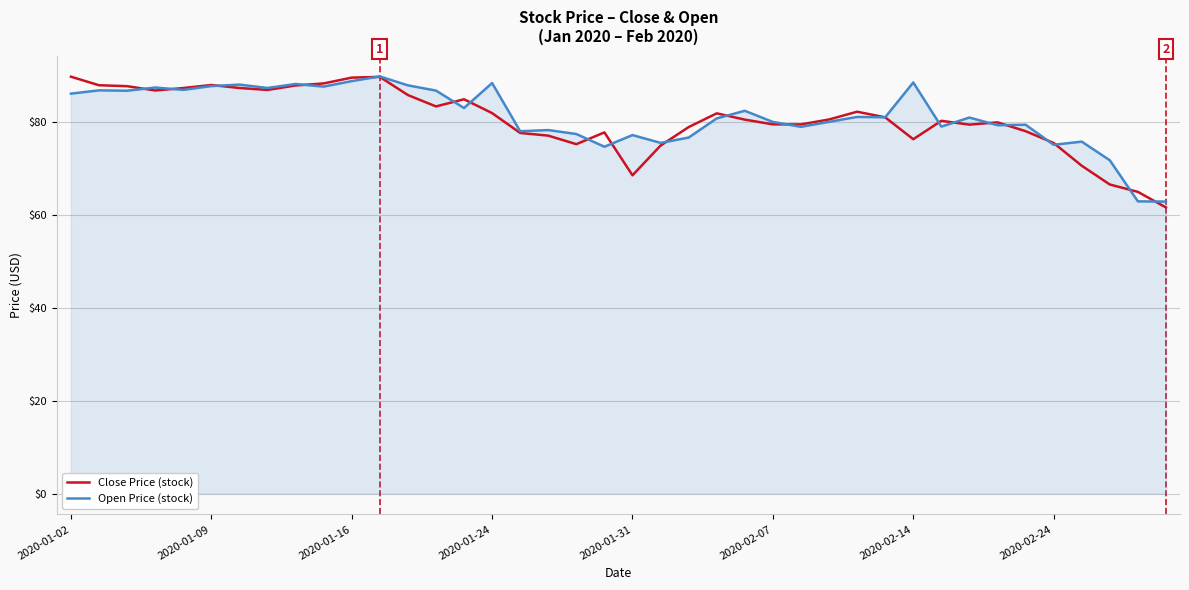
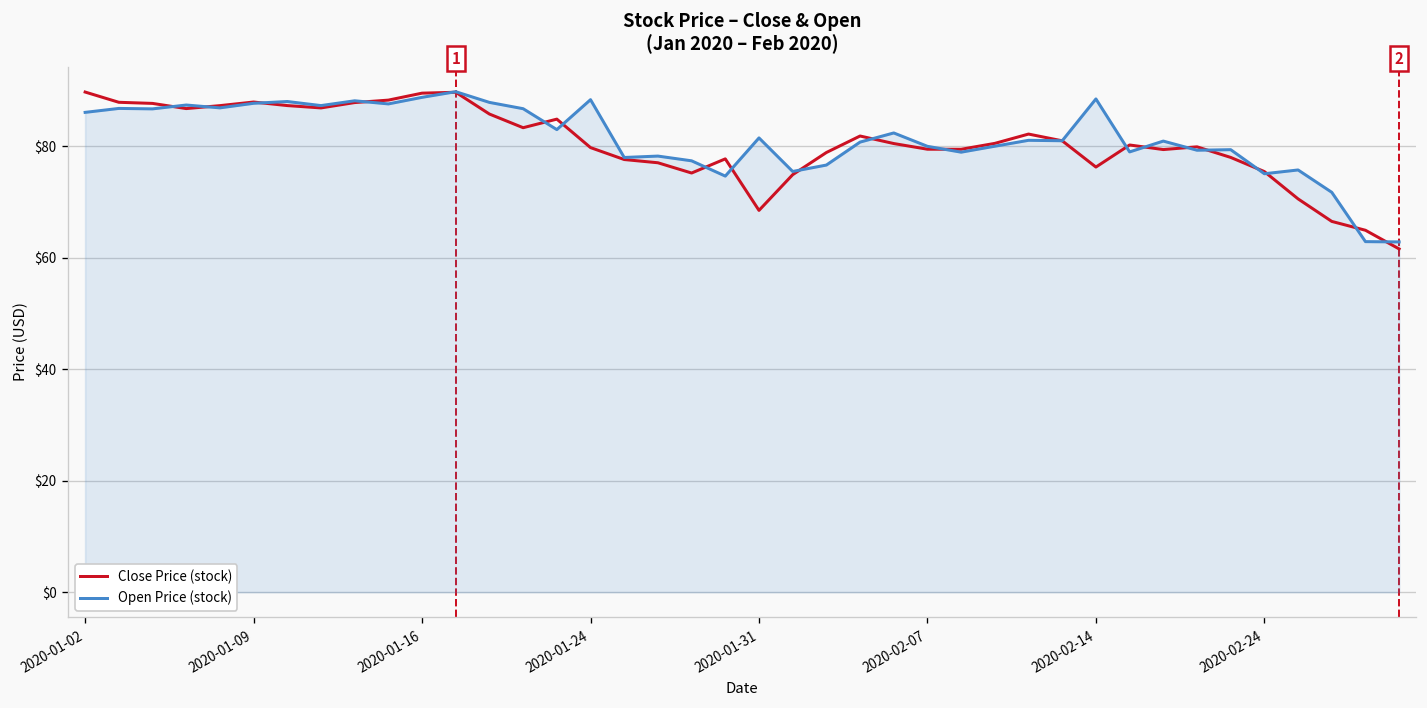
  {
    "Close Price (stock)": {
      "2020-01-02": "$90",
      "2020-01-16": "$90",
-     "2020-01-24": "$82",
+     "2020-01-24": "$80",
      "2020-01-31": "$69",
      "2020-02-14": "$76"
    },
    "Open Price (stock)": {
      "2020-01-02": "$86",
      "2020-01-16": "$89",
      "2020-01-24": "$88",
-     "2020-01-31": "$77",
+     "2020-01-31": "$82",
      "2020-02-14": "$89"
    }
  }
